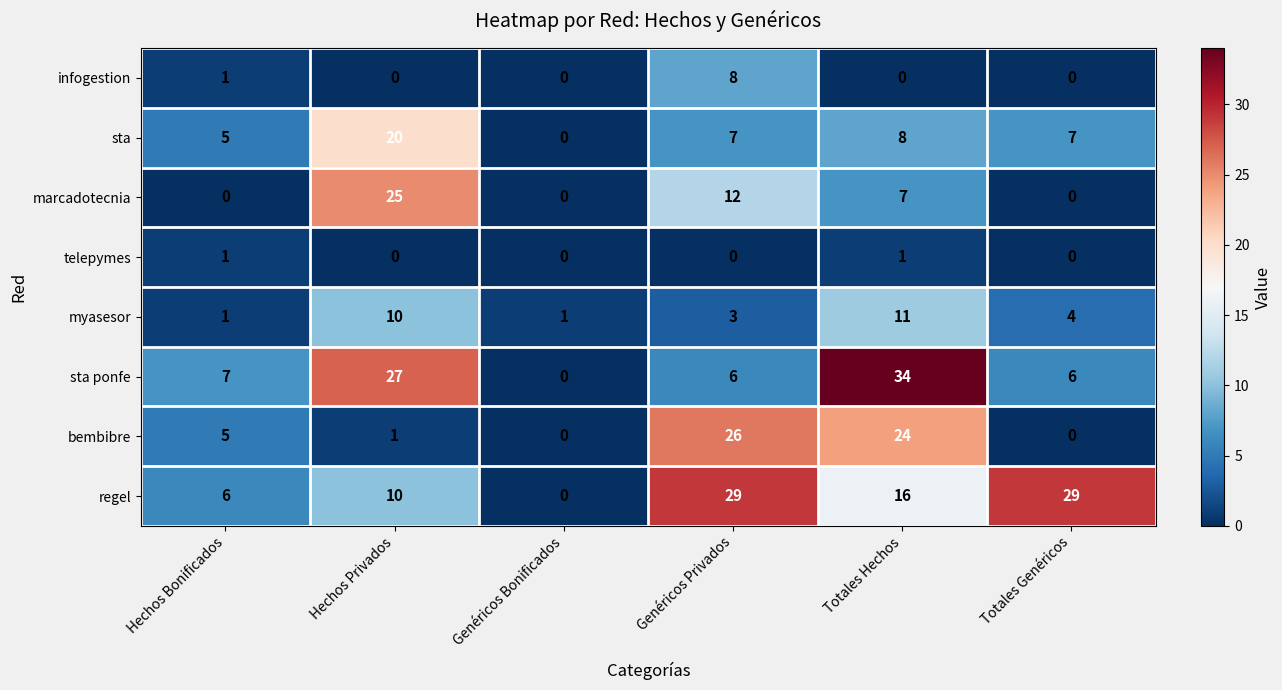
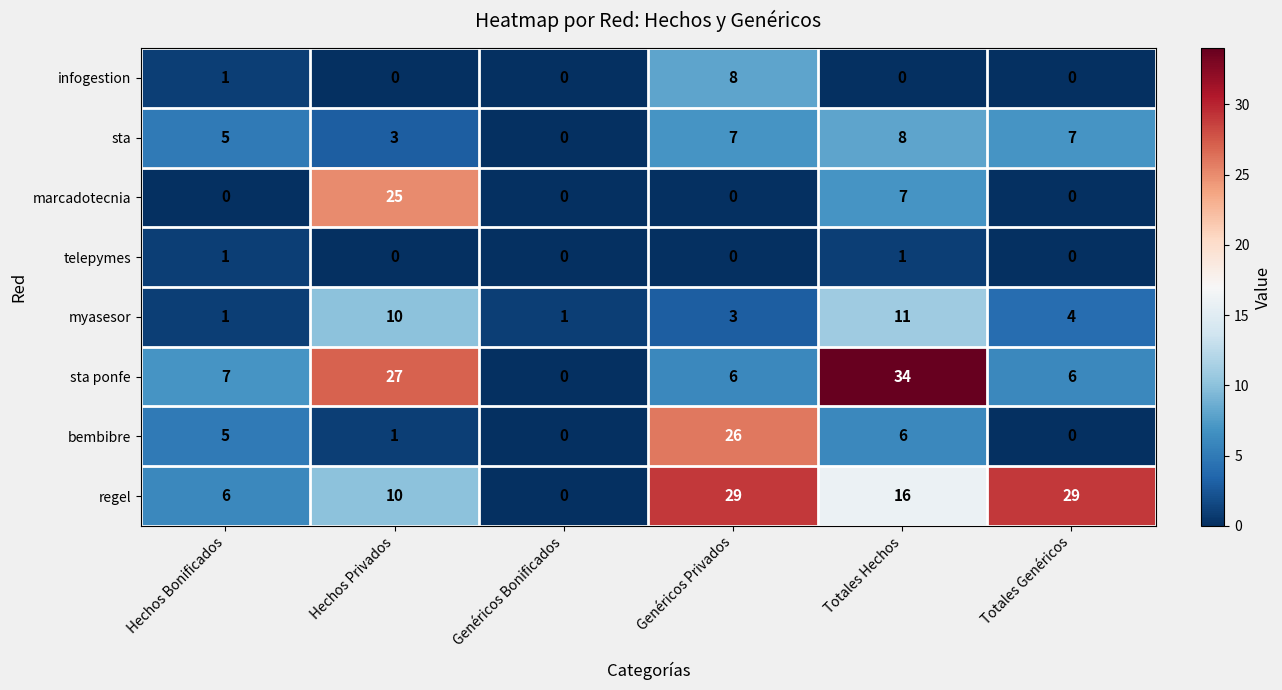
  {
    "infogestion": {
      "Hechos Bonificados": 1,
      "Hechos Privados": 0,
      "Genéricos Bonificados": 0,
      "Genéricos Privados": 8,
      "Totales Hechos": 0,
      "Totales Genéricos": 0
    },
    "sta": {
      "Hechos Bonificados": 5,
-     "Hechos Privados": 20,
+     "Hechos Privados": 3,
      "Genéricos Bonificados": 0,
      "Genéricos Privados": 7,
      "Totales Hechos": 8,
      "Totales Genéricos": 7
    },
    "marcadotecnia": {
      "Hechos Bonificados": 0,
      "Hechos Privados": 25,
      "Genéricos Bonificados": 0,
-     "Genéricos Privados": 12,
+     "Genéricos Privados": 0,
      "Totales Hechos": 7,
      "Totales Genéricos": 0
    },
    "telepymes": {
      "Hechos Bonificados": 1,
      "Hechos Privados": 0,
      "Genéricos Bonificados": 0,
      "Genéricos Privados": 0,
      "Totales Hechos": 1,
      "Totales Genéricos": 0
    },
    "myasesor": {
      "Hechos Bonificados": 1,
      "Hechos Privados": 10,
      "Genéricos Bonificados": 1,
      "Genéricos Privados": 3,
      "Totales Hechos": 11,
      "Totales Genéricos": 4
    },
    "sta ponfe": {
      "Hechos Bonificados": 7,
      "Hechos Privados": 27,
      "Genéricos Bonificados": 0,
      "Genéricos Privados": 6,
      "Totales Hechos": 34,
      "Totales Genéricos": 6
    },
    "bembibre": {
      "Hechos Bonificados": 5,
      "Hechos Privados": 1,
      "Genéricos Bonificados": 0,
      "Genéricos Privados": 26,
-     "Totales Hechos": 24,
+     "Totales Hechos": 6,
      "Totales Genéricos": 0
    },
    "regel": {
      "Hechos Bonificados": 6,
      "Hechos Privados": 10,
      "Genéricos Bonificados": 0,
      "Genéricos Privados": 29,
      "Totales Hechos": 16,
      "Totales Genéricos": 29
    }
  }
